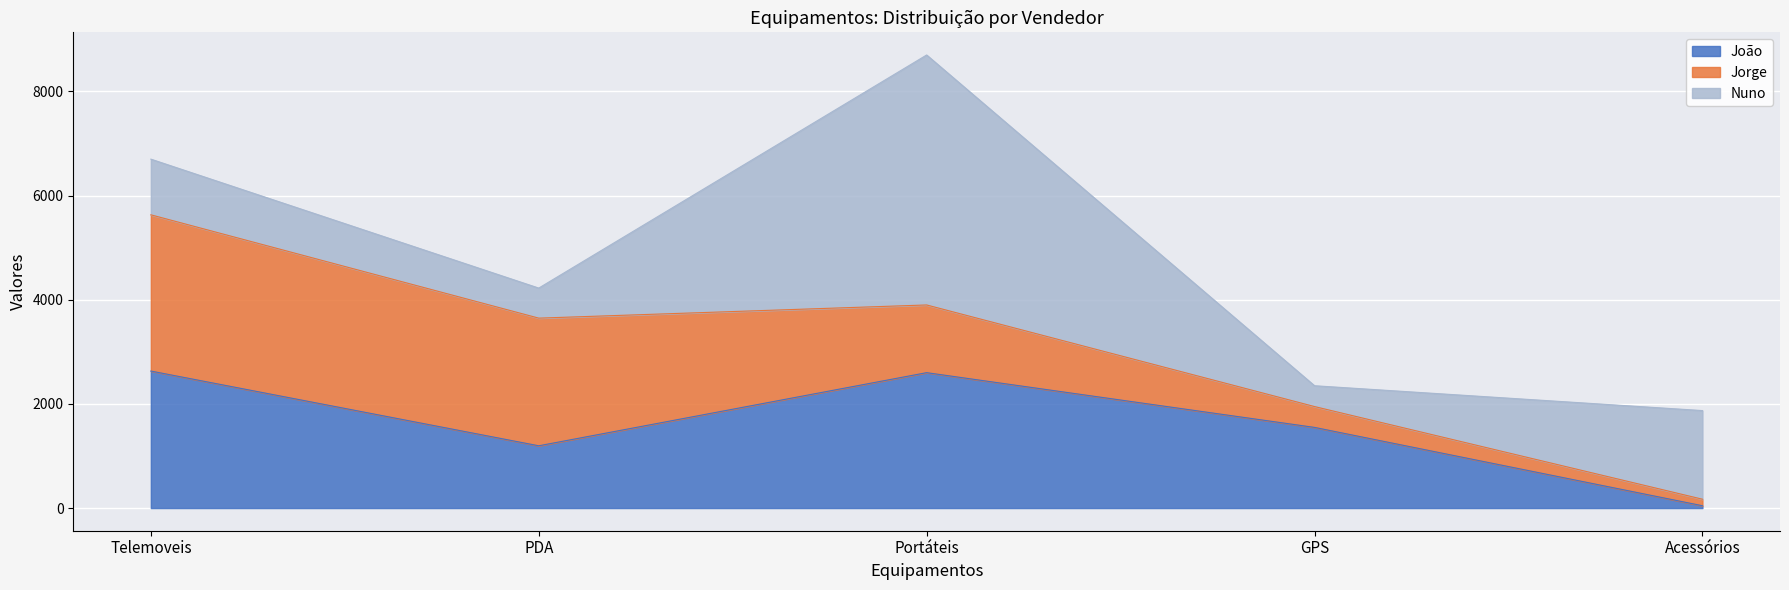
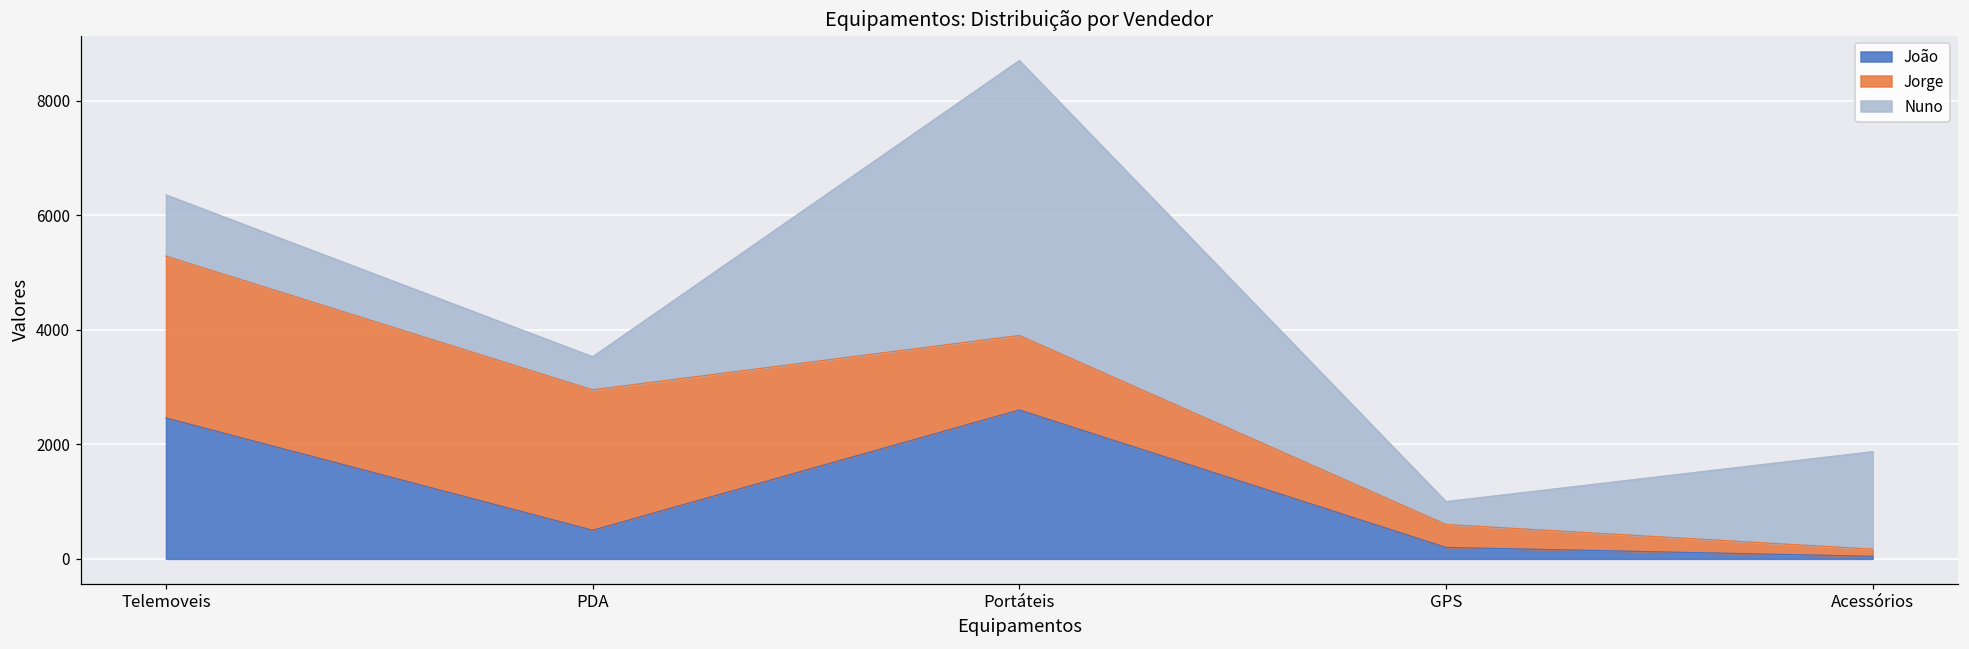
  {
    "João": {
-     "Telemoveis": 2600,
-     "PDA": 1200,
+     "Telemoveis": 2500,
+     "PDA": 500,
      "Portáteis": 2600,
-     "GPS": 1500,
+     "GPS": 200,
      "Acessórios": 0
    },
    "Jorge": {
-     "Telemoveis": 3000,
+     "Telemoveis": 2800,
      "PDA": 2500,
      "Portáteis": 1300,
      "GPS": 400,
      "Acessórios": 100
    },
    "Nuno": {
      "Telemoveis": 1100,
      "PDA": 600,
      "Portáteis": 4800,
      "GPS": 400,
      "Acessórios": 1700
    }
  }
